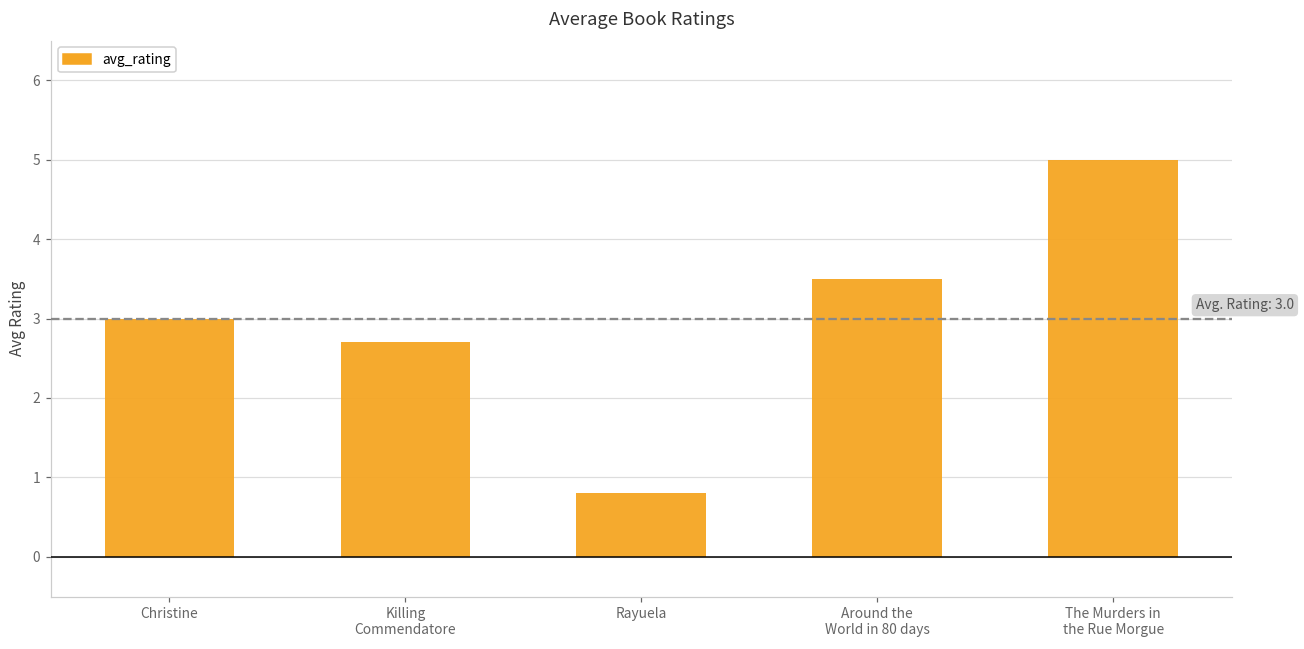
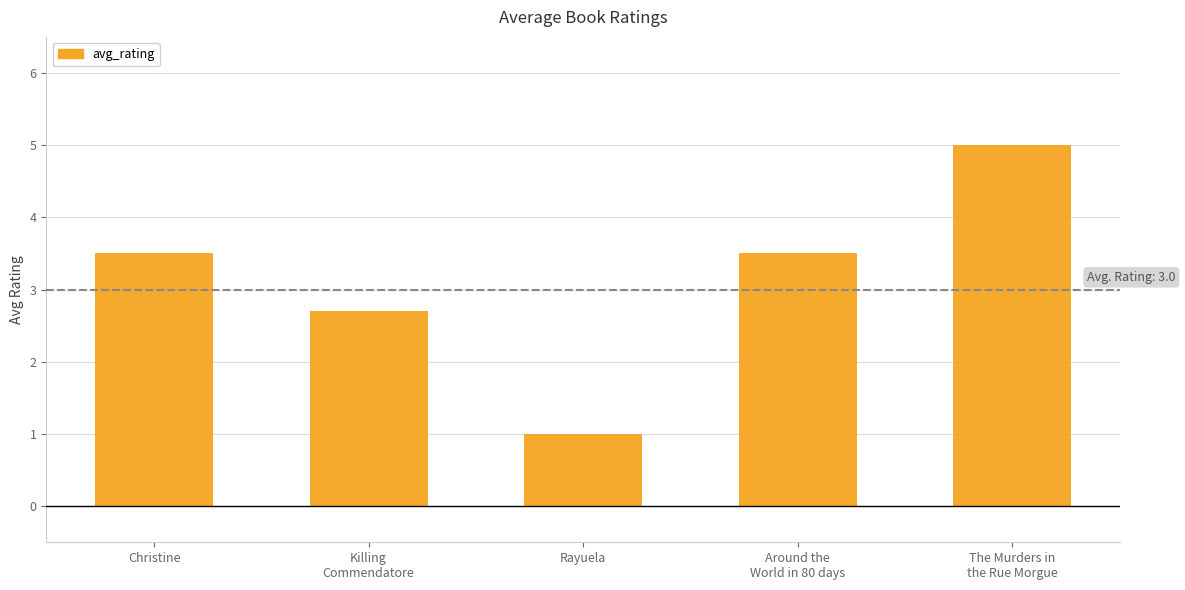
  {
-   "Christine": 3.0,
+   "Christine": 3.5,
    "Killing Commendatore": 2.7,
-   "Rayuela": 0.8,
+   "Rayuela": 1.0,
    "Around the World in 80 days": 3.5,
    "The Murders in the Rue Morgue": 5.0
  }
